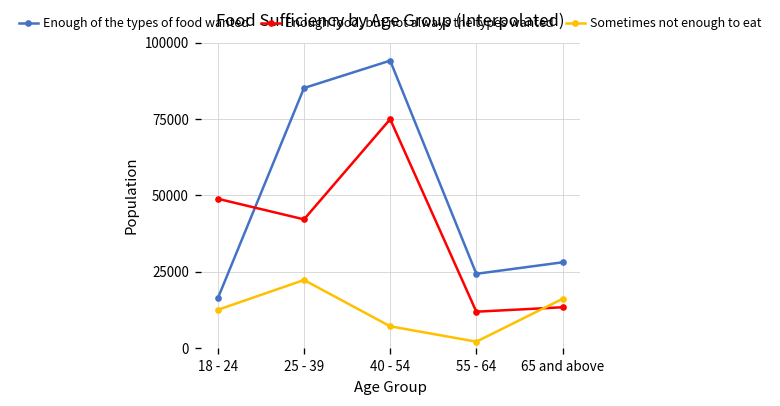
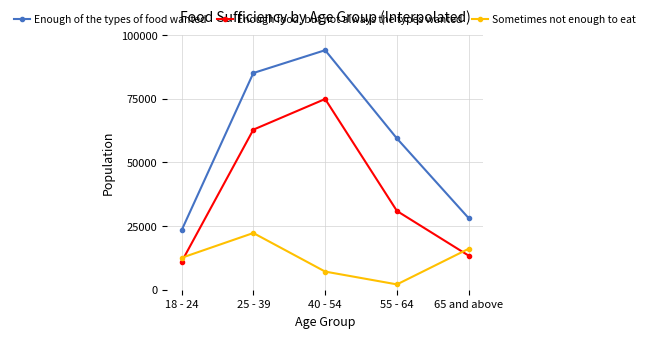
  {
    "Enough of the types of food wanted": {
-     "18 - 24": 16000,
+     "18 - 24": 23000,
      "25 - 39": 85000,
      "40 - 54": 94000,
-     "55 - 64": 24000,
+     "55 - 64": 59000,
      "65 and above": 28000
    },
    "Enough food, but not always the types wanted": {
-     "18 - 24": 49000,
-     "25 - 39": 42000,
+     "18 - 24": 11000,
+     "25 - 39": 63000,
      "40 - 54": 75000,
-     "55 - 64": 12000,
+     "55 - 64": 31000,
      "65 and above": 13000
    },
    "Sometimes not enough to eat": {
      "18 - 24": 13000,
      "25 - 39": 22000,
      "40 - 54": 7000,
      "55 - 64": 2000,
      "65 and above": 16000
    }
  }
